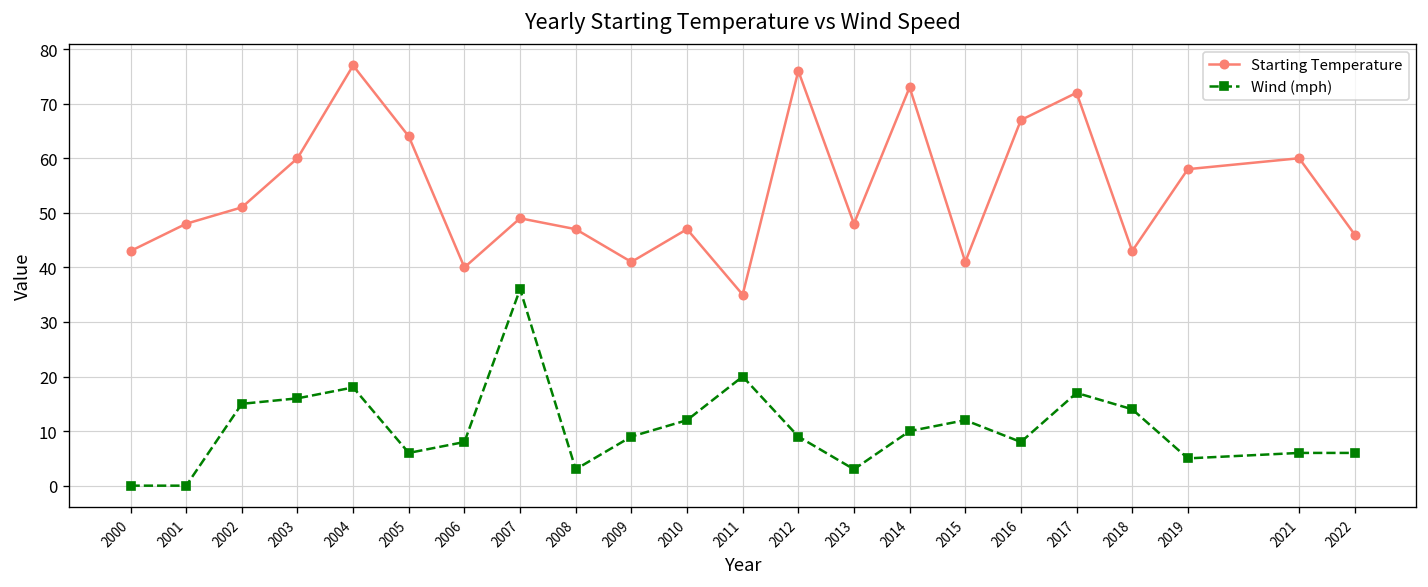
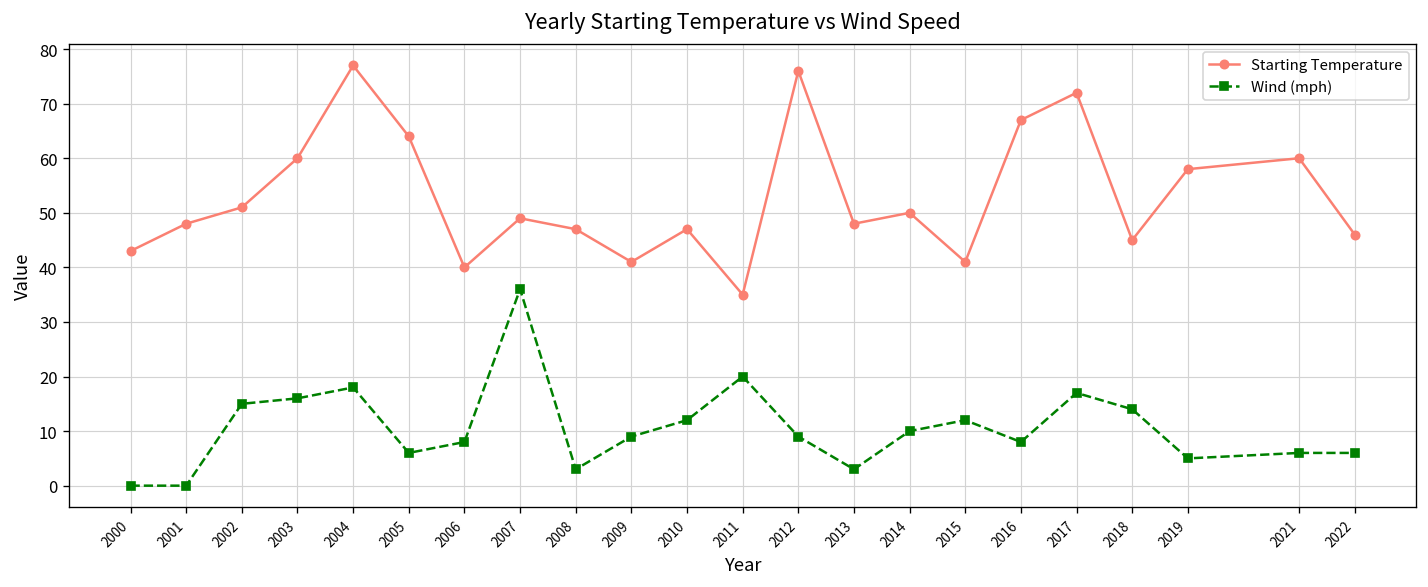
  {
    "Starting Temperature": {
      "2000": 43,
      "2001": 48,
      "2002": 51,
      "2003": 60,
      "2004": 77,
      "2005": 64,
      "2006": 40,
      "2007": 49,
      "2008": 47,
      "2009": 41,
      "2010": 47,
      "2011": 35,
      "2012": 76,
      "2013": 48,
-     "2014": 73,
+     "2014": 50,
      "2015": 41,
      "2016": 67,
      "2017": 72,
-     "2018": 43,
+     "2018": 45,
      "2019": 58,
      "2021": 60,
      "2022": 46
    },
    "Wind (mph)": {
      "2000": 0,
      "2001": 0,
      "2002": 15,
      "2003": 16,
      "2004": 18,
      "2005": 6,
      "2006": 8,
      "2007": 36,
      "2008": 3,
      "2009": 9,
      "2010": 12,
      "2011": 20,
      "2012": 9,
      "2013": 3,
      "2014": 10,
      "2015": 12,
      "2016": 8,
      "2017": 17,
      "2018": 14,
      "2019": 5,
      "2021": 6,
      "2022": 6
    }
  }
